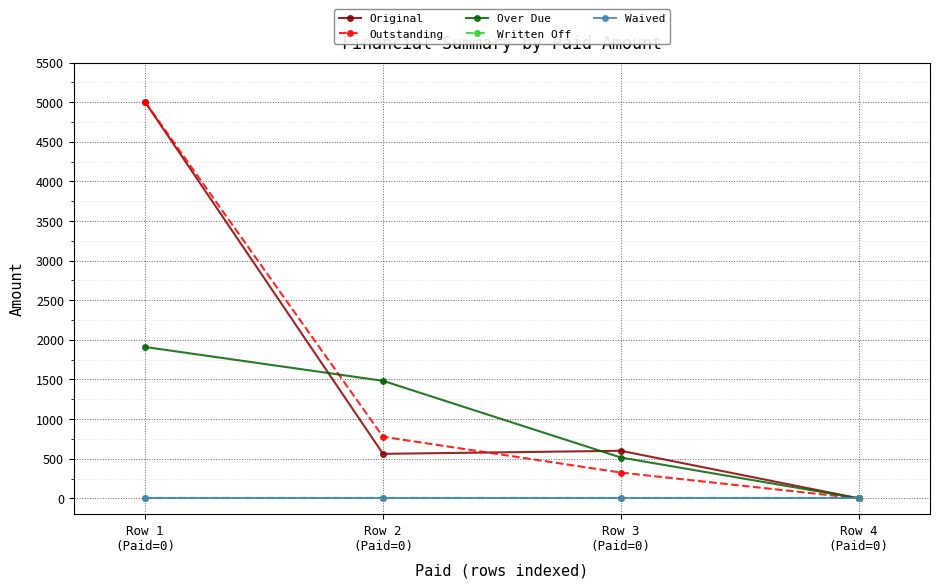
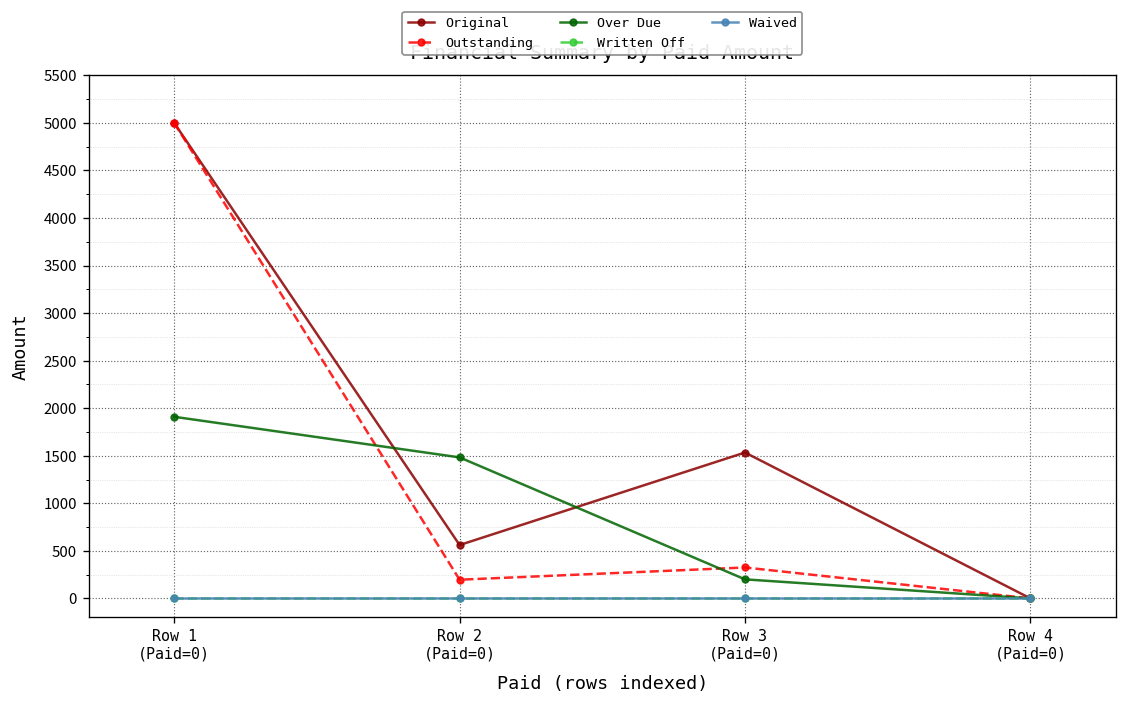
  {
    "Original": {
      "Row 2 (Paid=0)": 600,
-     "Row 3 (Paid=0)": 600
+     "Row 3 (Paid=0)": 1500
    },
    "Outstanding": {
-     "Row 2 (Paid=0)": 800,
+     "Row 2 (Paid=0)": 200,
      "Row 3 (Paid=0)": 300
    },
    "Over Due": {
      "Row 1 (Paid=0)": 1900,
      "Row 2 (Paid=0)": 1500,
-     "Row 3 (Paid=0)": 500
+     "Row 3 (Paid=0)": 200
    },
    "Waived": {
      "Row 1 (Paid=0)": 0,
      "Row 2 (Paid=0)": 0,
      "Row 3 (Paid=0)": 0
    }
  }
